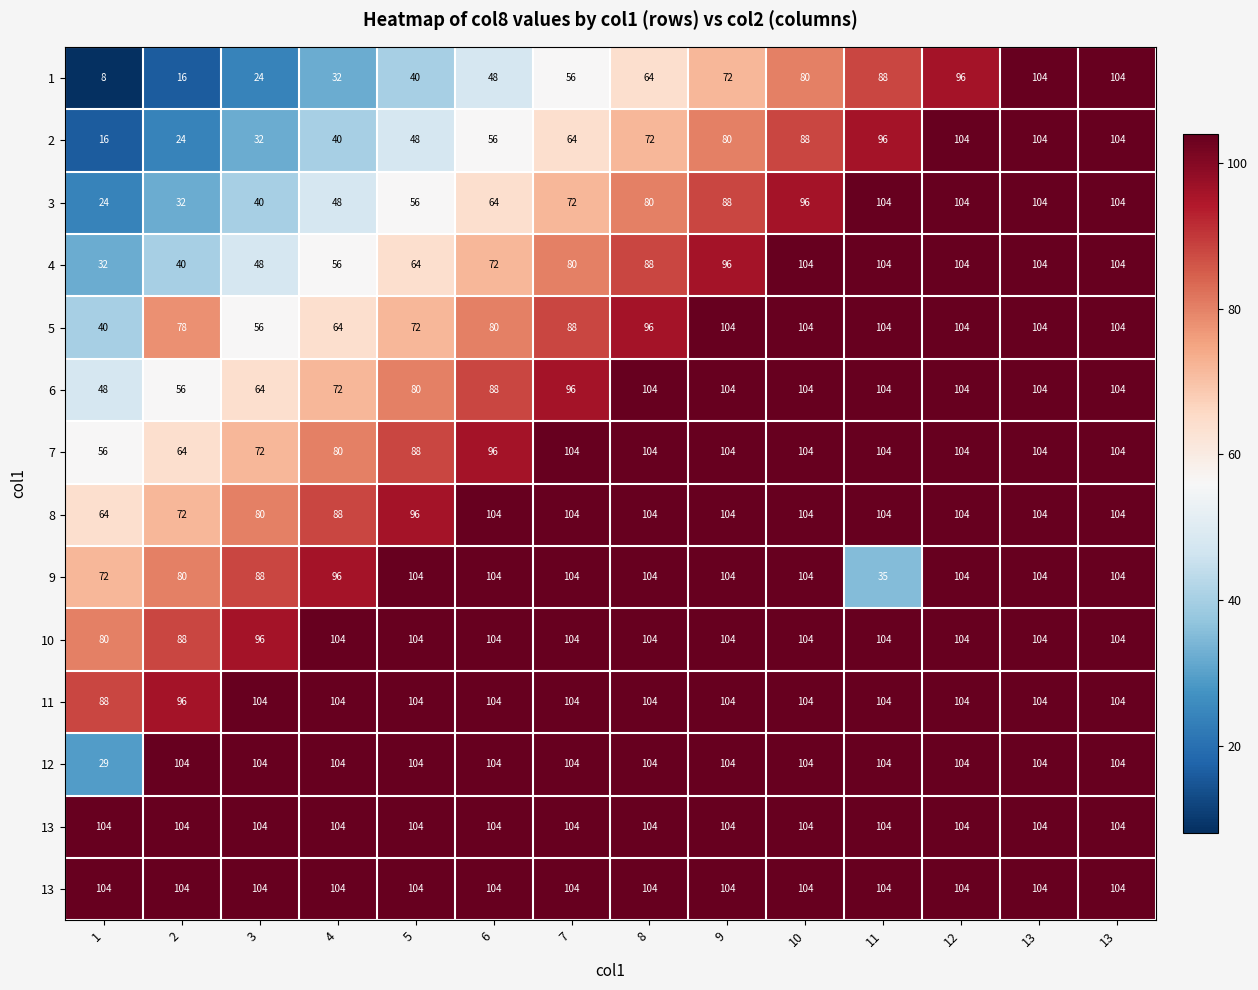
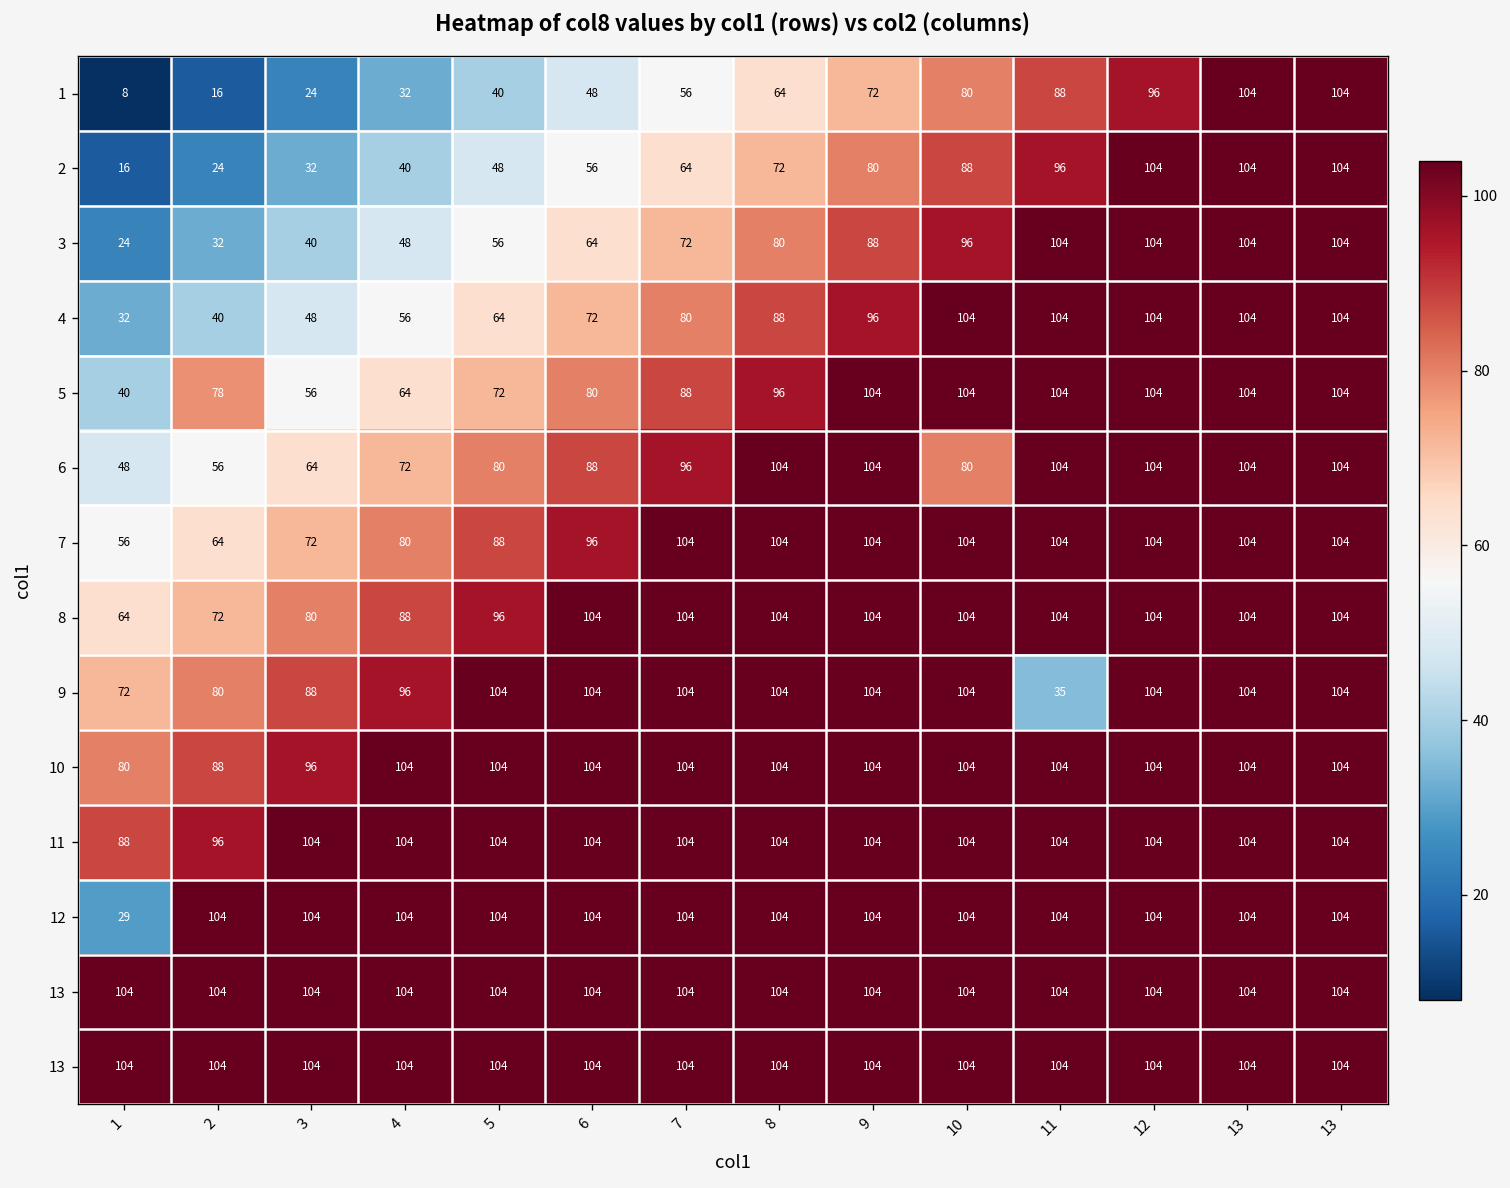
  {
    "1": {
      "1": 8,
      "2": 16,
      "3": 24,
      "4": 32,
      "5": 40,
      "6": 48,
      "7": 56,
      "8": 64,
      "9": 72,
      "10": 80,
      "11": 88,
      "12": 96
    },
    "2": {
      "1": 16,
      "2": 24,
      "3": 32,
      "4": 40,
      "5": 48,
      "6": 56,
      "7": 64,
      "8": 72,
      "9": 80,
      "10": 88,
      "11": 96,
      "12": 104
    },
    "3": {
      "1": 24,
      "2": 32,
      "3": 40,
      "4": 48,
      "5": 56,
      "6": 64,
      "7": 72,
      "8": 80,
      "9": 88,
      "10": 96,
      "11": 104,
      "12": 104
    },
    "4": {
      "1": 32,
      "2": 40,
      "3": 48,
      "4": 56,
      "5": 64,
      "6": 72,
      "7": 80,
      "8": 88,
      "9": 96,
      "10": 104,
      "11": 104,
      "12": 104
    },
    "5": {
      "1": 40,
      "2": 78,
      "3": 56,
      "4": 64,
      "5": 72,
      "6": 80,
      "7": 88,
      "8": 96,
      "9": 104,
      "10": 104,
      "11": 104,
      "12": 104
    },
    "6": {
      "1": 48,
      "2": 56,
      "3": 64,
      "4": 72,
      "5": 80,
      "6": 88,
      "7": 96,
      "8": 104,
      "9": 104,
-     "10": 104,
+     "10": 80,
      "11": 104,
      "12": 104
    },
    "7": {
      "1": 56,
      "2": 64,
      "3": 72,
      "4": 80,
      "5": 88,
      "6": 96,
      "7": 104,
      "8": 104,
      "9": 104,
      "10": 104,
      "11": 104,
      "12": 104
    },
    "8": {
      "1": 64,
      "2": 72,
      "3": 80,
      "4": 88,
      "5": 96,
      "6": 104,
      "7": 104,
      "8": 104,
      "9": 104,
      "10": 104,
      "11": 104,
      "12": 104
    },
    "9": {
      "1": 72,
      "2": 80,
      "3": 88,
      "4": 96,
      "5": 104,
      "6": 104,
      "7": 104,
      "8": 104,
      "9": 104,
      "10": 104,
      "11": 35,
      "12": 104
    },
    "10": {
      "1": 80,
      "2": 88,
      "3": 96,
      "4": 104,
      "5": 104,
      "6": 104,
      "7": 104,
      "8": 104,
      "9": 104,
      "10": 104,
      "11": 104,
      "12": 104
    },
    "11": {
      "1": 88,
      "2": 96,
      "3": 104,
      "4": 104,
      "5": 104,
      "6": 104,
      "7": 104,
      "8": 104,
      "9": 104,
      "10": 104,
      "11": 104,
      "12": 104
    },
    "12": {
      "1": 29,
      "2": 104,
      "3": 104,
      "4": 104,
      "5": 104,
      "6": 104,
      "7": 104,
      "8": 104,
      "9": 104,
      "10": 104,
      "11": 104,
      "12": 104
    }
  }
